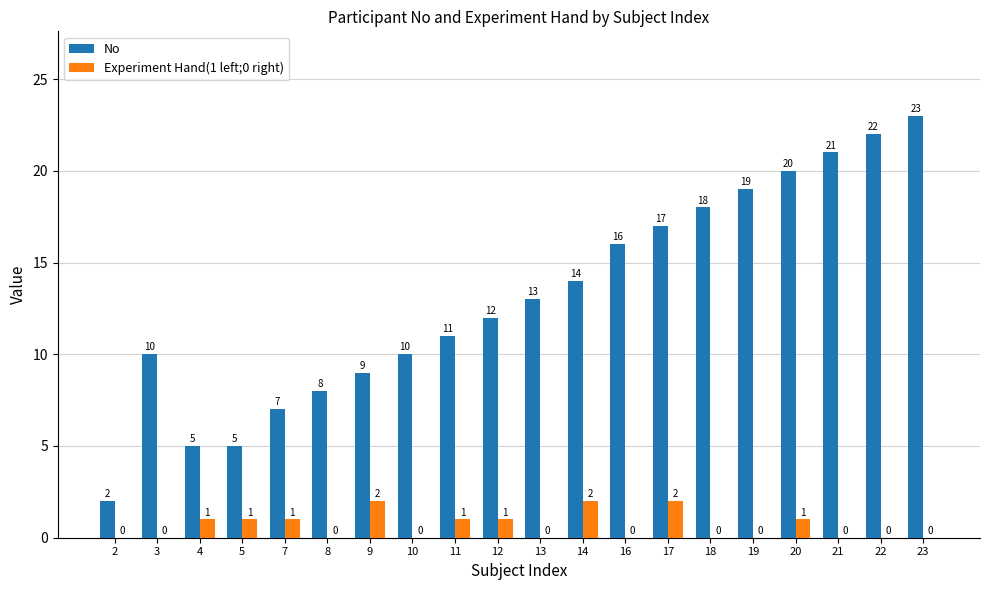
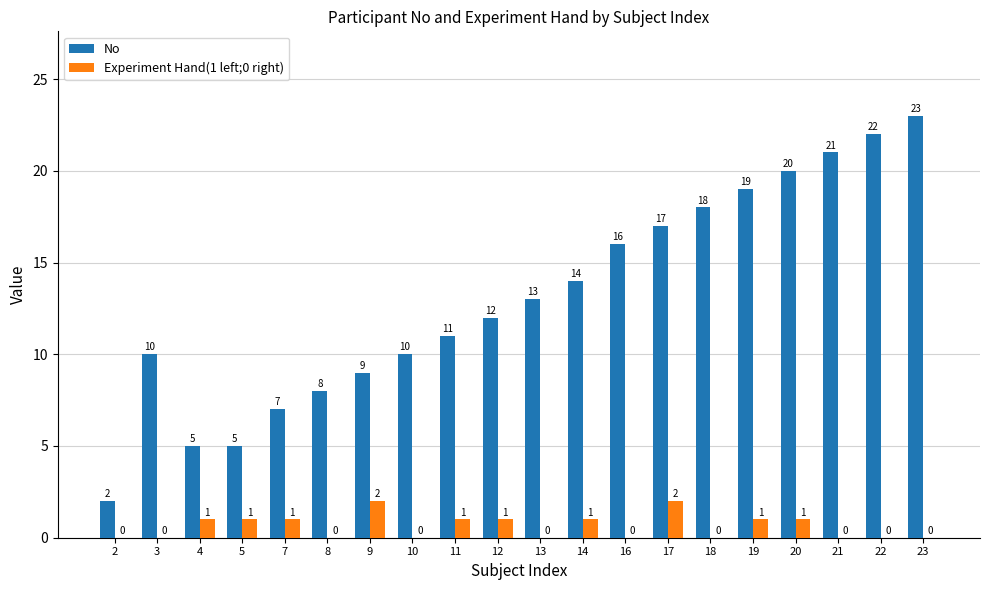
  {
    "No": {
      "2": 2,
      "3": 10,
      "4": 5,
      "5": 5,
      "7": 7,
      "8": 8,
      "9": 9,
      "10": 10,
      "11": 11,
      "12": 12,
      "13": 13,
      "14": 14,
      "16": 16,
      "17": 17,
      "18": 18,
      "19": 19,
      "20": 20,
      "21": 21,
      "22": 22,
      "23": 23
    },
    "Experiment Hand(1 left;0 right)": {
      "2": 0,
      "3": 0,
      "4": 1,
      "5": 1,
      "7": 1,
      "8": 0,
      "9": 2,
      "10": 0,
      "11": 1,
      "12": 1,
      "13": 0,
-     "14": 2,
+     "14": 1,
      "16": 0,
      "17": 2,
      "18": 0,
-     "19": 0,
+     "19": 1,
      "20": 1,
      "21": 0,
      "22": 0,
      "23": 0
    }
  }
